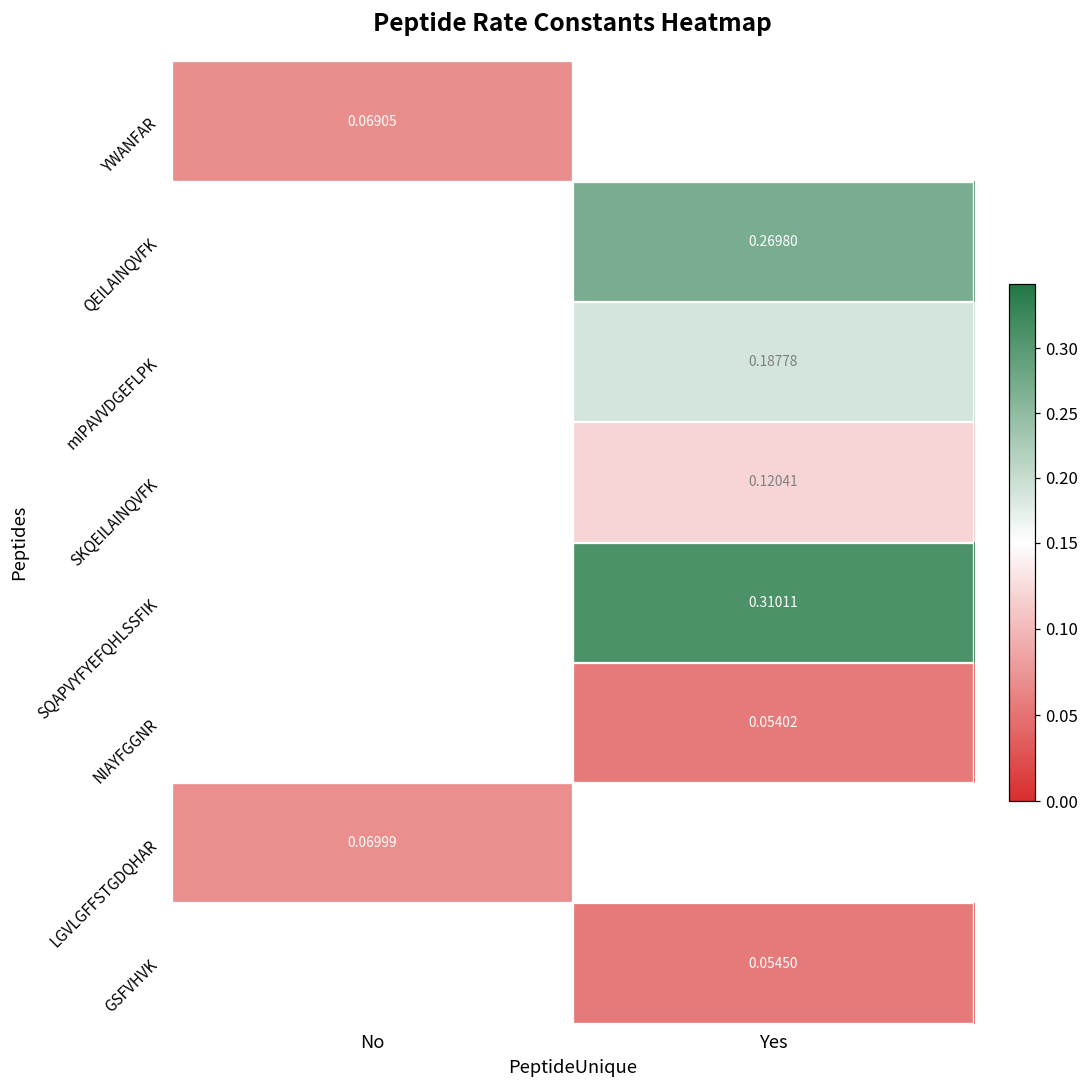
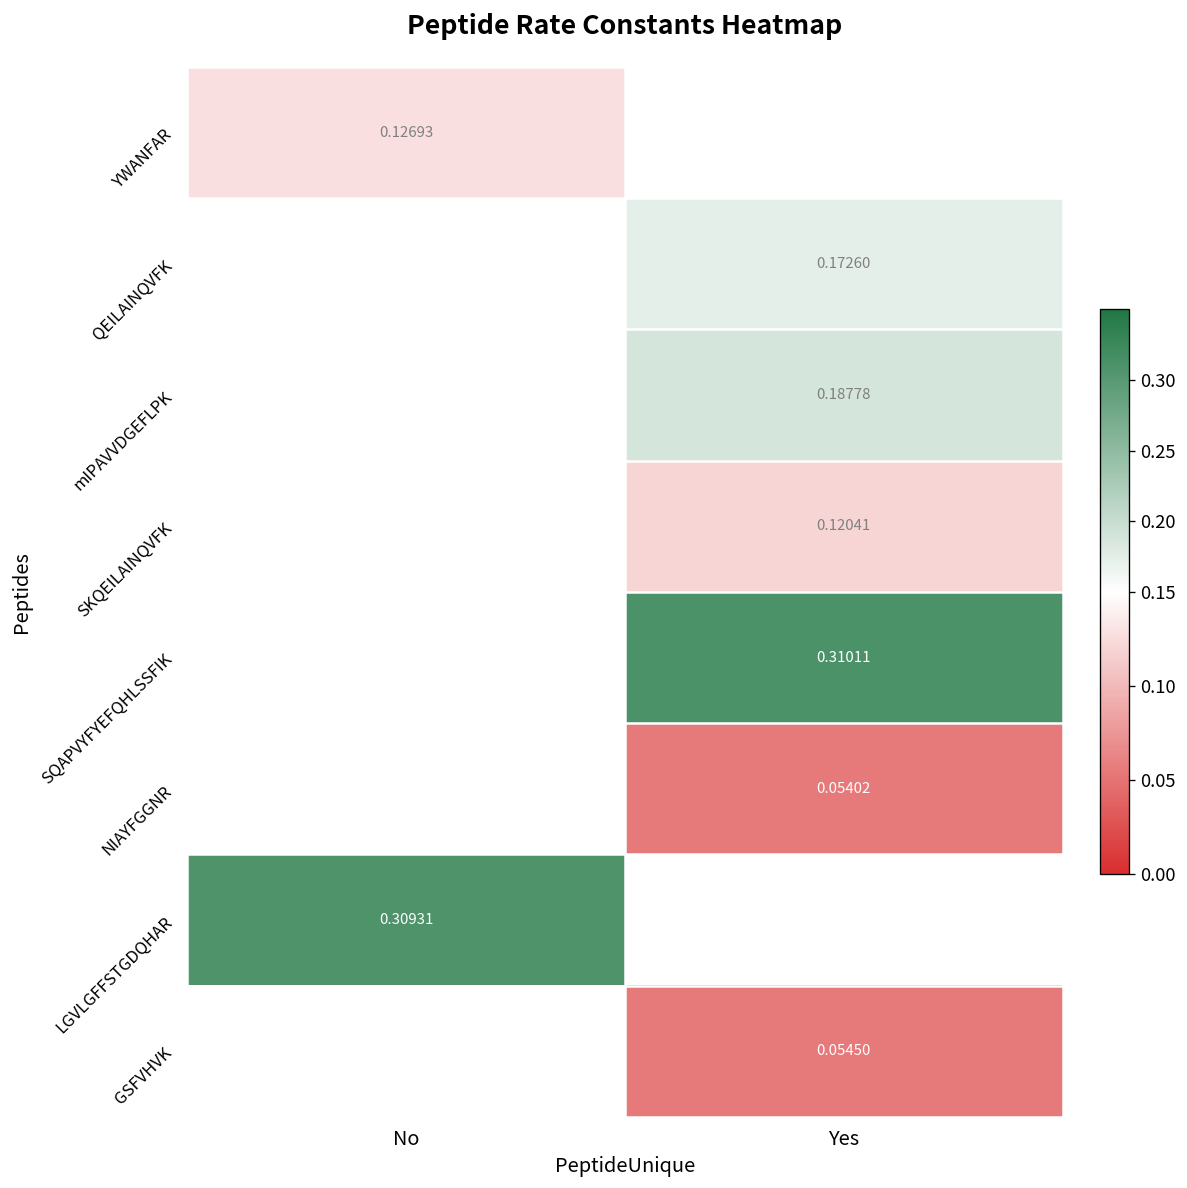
  {
    "YWANFAR": {
-     "No": 0.06905
+     "No": 0.12693
    },
    "QEILAINQVFK": {
-     "Yes": 0.26980
+     "Yes": 0.17260
    },
    "mIPAVVDGEFLPK": {
      "Yes": 0.18778
    },
    "SKQEILAINQVFK": {
      "Yes": 0.12041
    },
    "SQAPVYFYEFQHLSSFIK": {
      "Yes": 0.31011
    },
    "NIAYFGGNR": {
      "Yes": 0.05402
    },
    "LGVLGFFSTGDQHAR": {
-     "No": 0.06999
+     "No": 0.30931
    },
    "GSFVHVK": {
      "Yes": 0.05450
    }
  }
